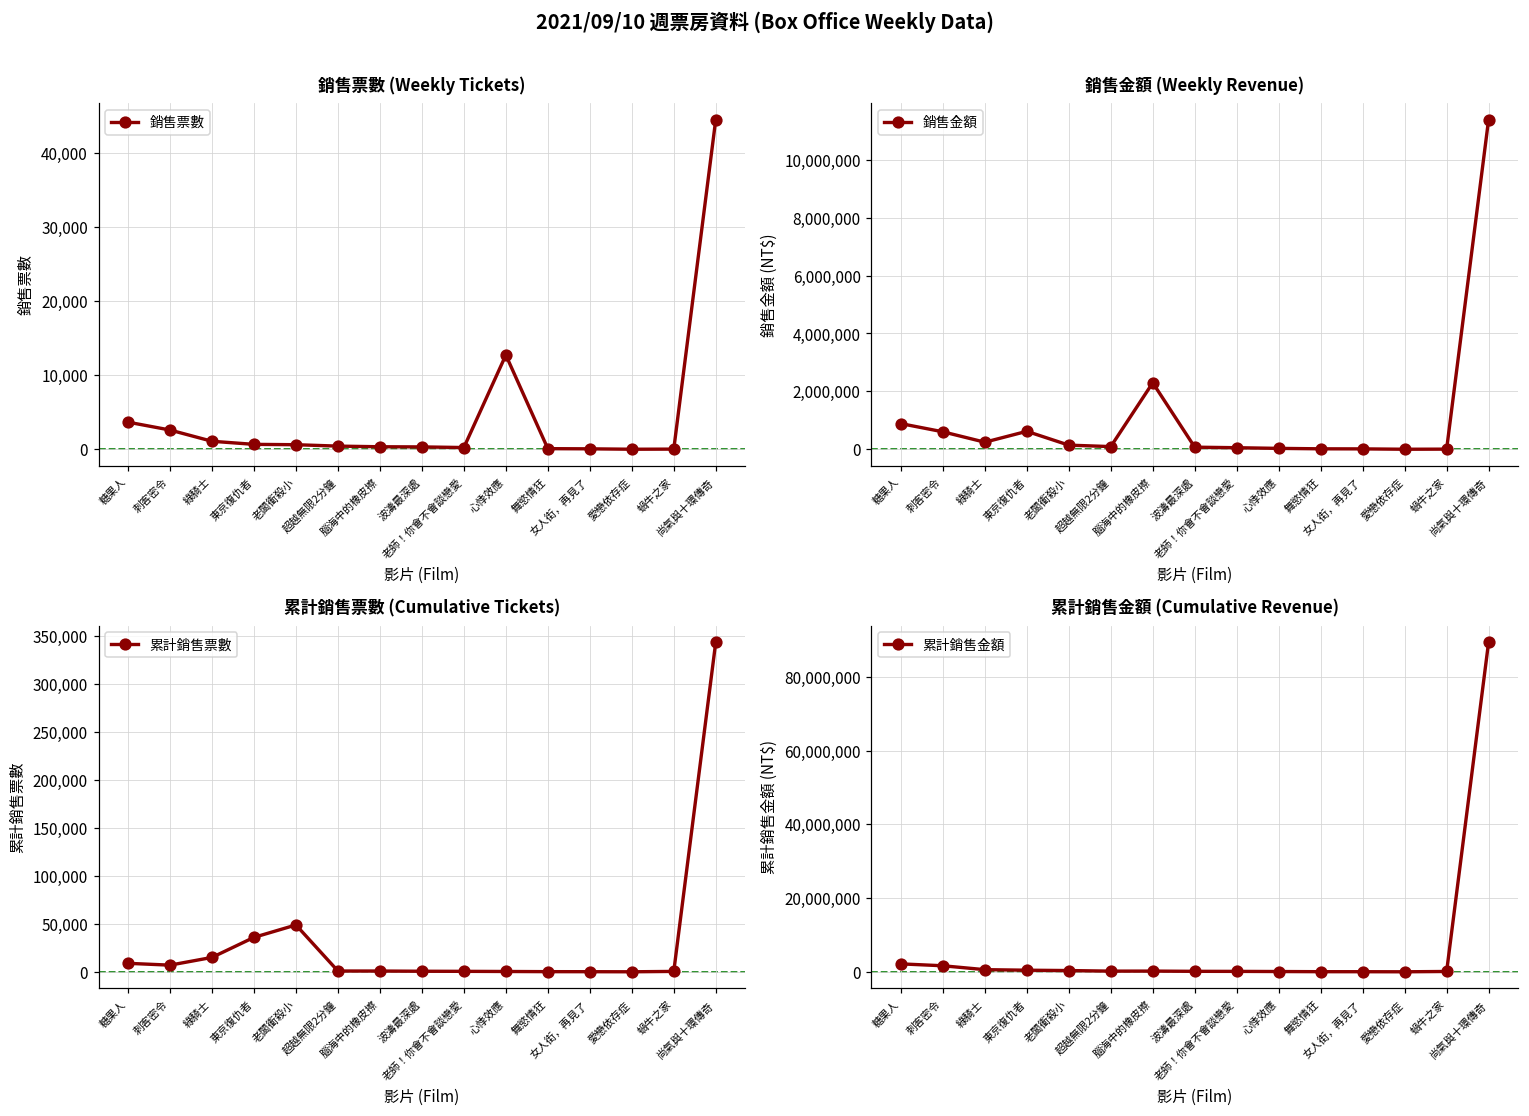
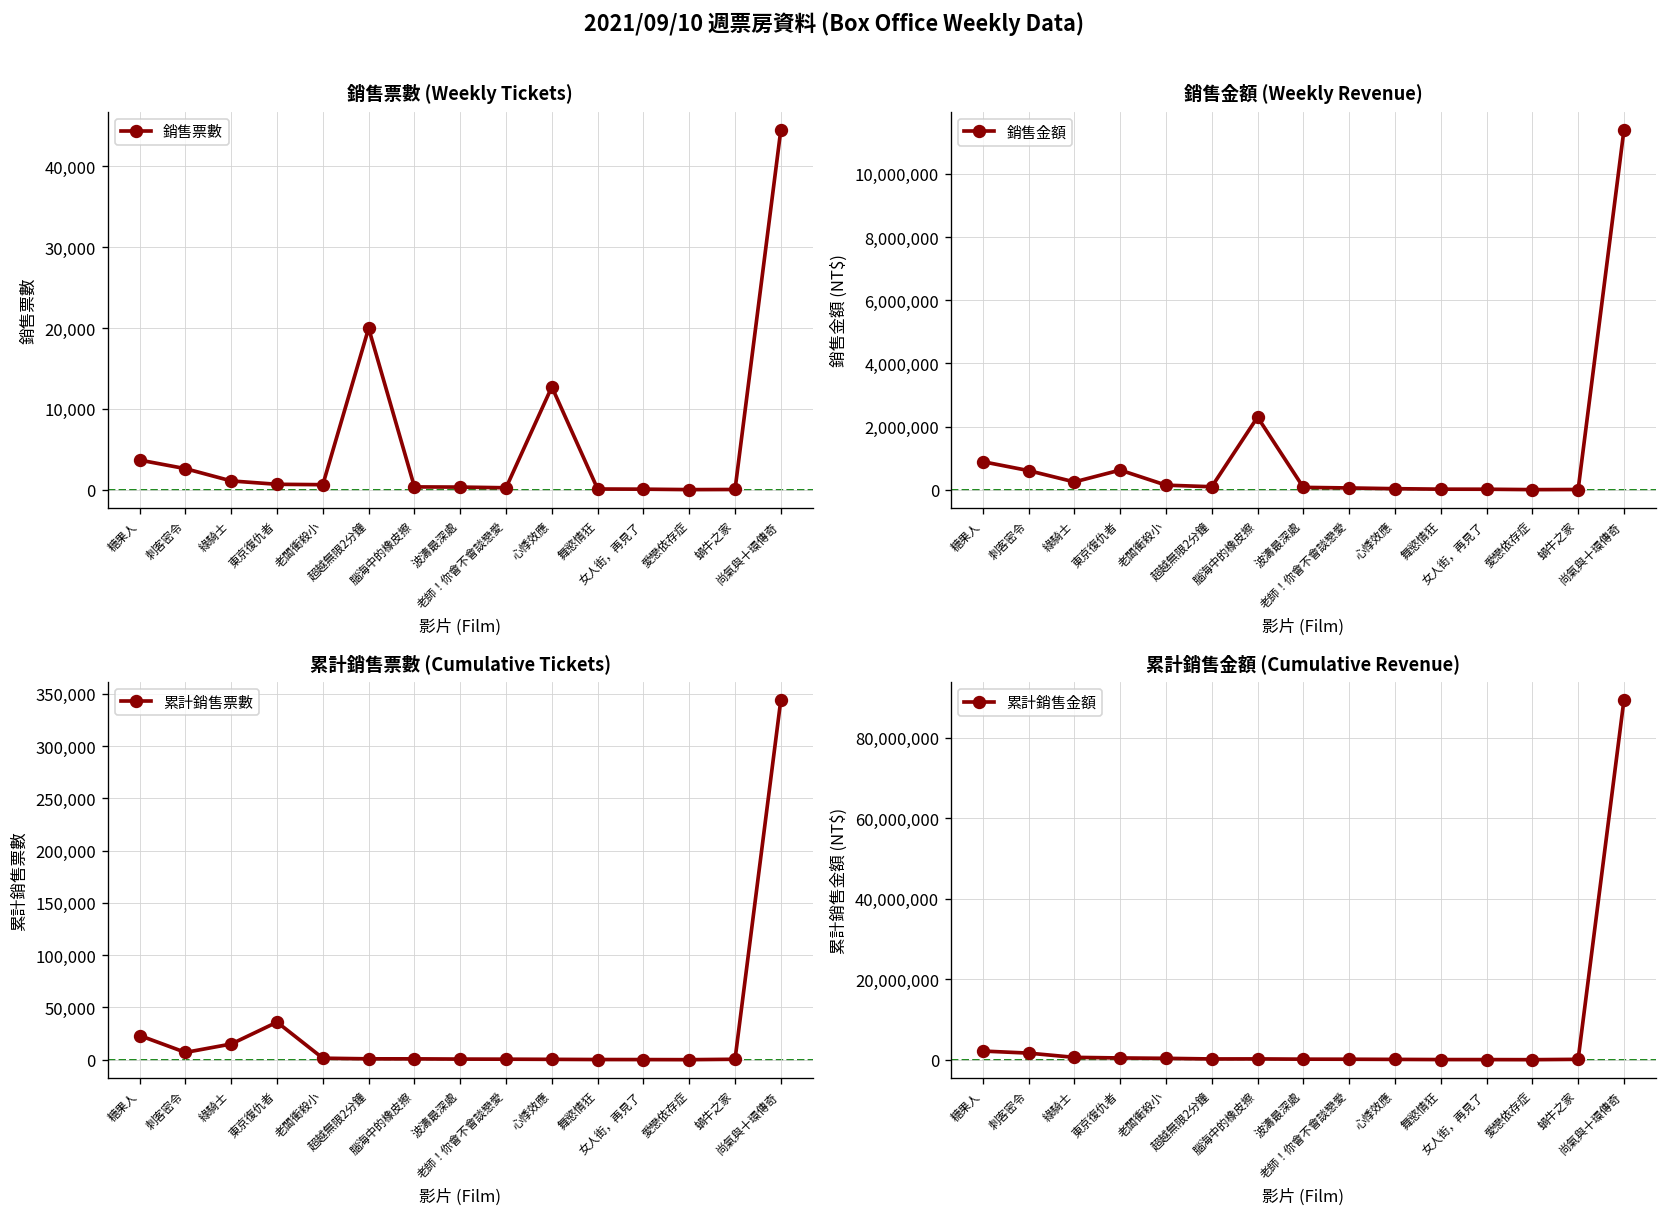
  {
    "銷售票數 (Weekly Tickets)": {
      "糖果人": "4,000",
      "刺客密令": "3,000",
      "綠騎士": "1,000",
      "東京復仇者": "1,000",
      "老闆衝殺小": "1,000",
-     "超越無限2分鐘": "0",
+     "超越無限2分鐘": "20,000",
      "腦海中的橡皮擦": "0",
      "波濤最深處": "0",
      "老師！你會不會談戀愛": "0",
      "心悸效應": "13,000",
      "舞慾情狂": "0",
      "女人街，再見了": "0",
      "愛戀依存症": "0",
      "蝸牛之家": "0",
      "尚氣與十環傳奇": "45,000"
    },
    "銷售金額 (Weekly Revenue)": {
      "糖果人": "900,000",
      "刺客密令": "600,000",
      "綠騎士": "200,000",
      "東京復仇者": "600,000",
      "老闆衝殺小": "100,000",
      "超越無限2分鐘": "100,000",
      "腦海中的橡皮擦": "2,300,000",
      "波濤最深處": "100,000",
      "老師！你會不會談戀愛": "100,000",
      "心悸效應": "0",
      "舞慾情狂": "0",
      "女人街，再見了": "0",
      "愛戀依存症": "0",
      "蝸牛之家": "0",
      "尚氣與十環傳奇": "11,400,000"
    },
    "累計銷售票數 (Cumulative Tickets)": {
-     "糖果人": "10,000",
+     "糖果人": "20,000",
      "刺客密令": "10,000",
      "綠騎士": "10,000",
      "東京復仇者": "40,000",
-     "老闆衝殺小": "50,000",
+     "老闆衝殺小": "0",
      "超越無限2分鐘": "0",
      "腦海中的橡皮擦": "0",
      "波濤最深處": "0",
      "老師！你會不會談戀愛": "0",
      "心悸效應": "0",
      "舞慾情狂": "0",
      "女人街，再見了": "0",
      "愛戀依存症": "0",
      "蝸牛之家": "0",
      "尚氣與十環傳奇": "340,000"
    },
    "累計銷售金額 (Cumulative Revenue)": {
      "糖果人": "2,000,000",
      "刺客密令": "2,000,000",
      "綠騎士": "1,000,000",
      "東京復仇者": "0",
      "老闆衝殺小": "0",
      "超越無限2分鐘": "0",
      "腦海中的橡皮擦": "0",
      "波濤最深處": "0",
      "老師！你會不會談戀愛": "0",
      "心悸效應": "0",
      "舞慾情狂": "0",
      "女人街，再見了": "0",
      "愛戀依存症": "0",
      "蝸牛之家": "0",
      "尚氣與十環傳奇": "89,000,000"
    }
  }
